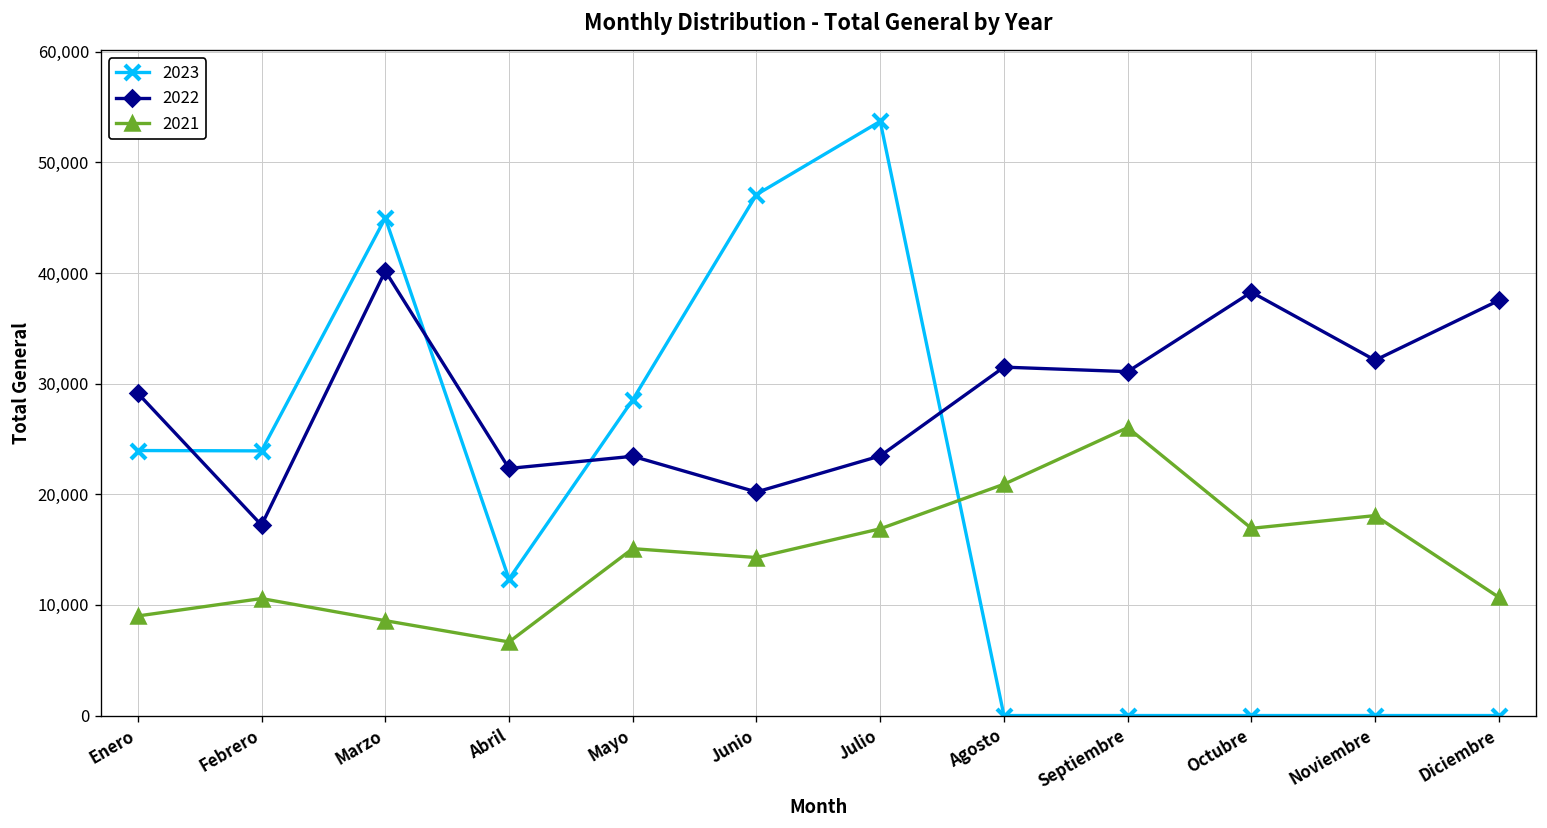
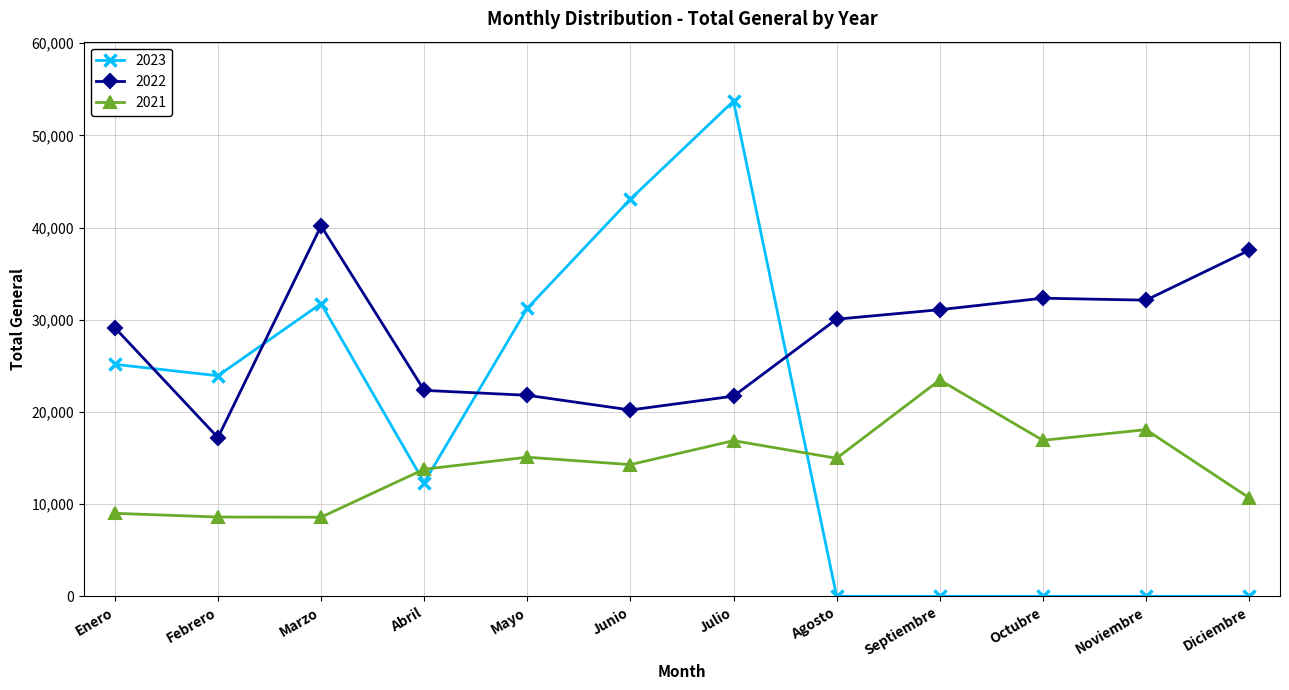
  {
    "2023": {
-     "Enero": "24,000",
+     "Enero": "25,000",
      "Febrero": "24,000",
-     "Marzo": "45,000",
+     "Marzo": "32,000",
      "Abril": "12,000",
-     "Mayo": "29,000",
-     "Junio": "47,000",
+     "Mayo": "31,000",
+     "Junio": "43,000",
      "Julio": "54,000",
      "Agosto": "0",
      "Septiembre": "0",
      "Octubre": "0",
      "Noviembre": "0",
      "Diciembre": "0"
    },
    "2022": {
      "Enero": "29,000",
      "Febrero": "17,000",
      "Marzo": "40,000",
      "Abril": "22,000",
-     "Mayo": "23,000",
+     "Mayo": "22,000",
      "Junio": "20,000",
-     "Julio": "23,000",
-     "Agosto": "31,000",
+     "Julio": "22,000",
+     "Agosto": "30,000",
      "Septiembre": "31,000",
-     "Octubre": "38,000",
+     "Octubre": "32,000",
      "Noviembre": "32,000",
      "Diciembre": "38,000"
    },
    "2021": {
      "Enero": "9,000",
-     "Febrero": "11,000",
+     "Febrero": "9,000",
      "Marzo": "9,000",
-     "Abril": "7,000",
+     "Abril": "14,000",
      "Mayo": "15,000",
      "Junio": "14,000",
      "Julio": "17,000",
-     "Agosto": "21,000",
-     "Septiembre": "26,000",
+     "Agosto": "15,000",
+     "Septiembre": "23,000",
      "Octubre": "17,000",
      "Noviembre": "18,000",
      "Diciembre": "11,000"
    }
  }
